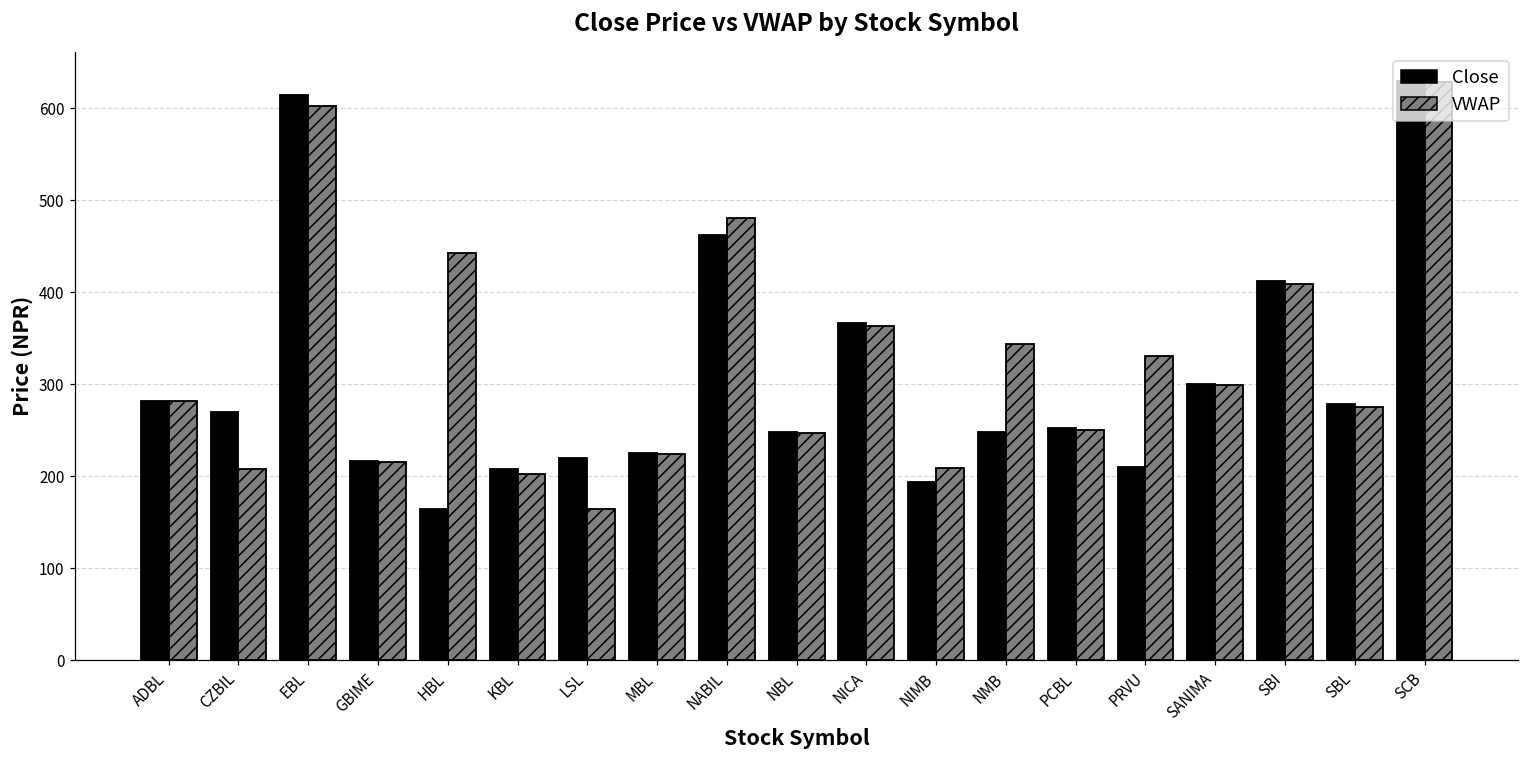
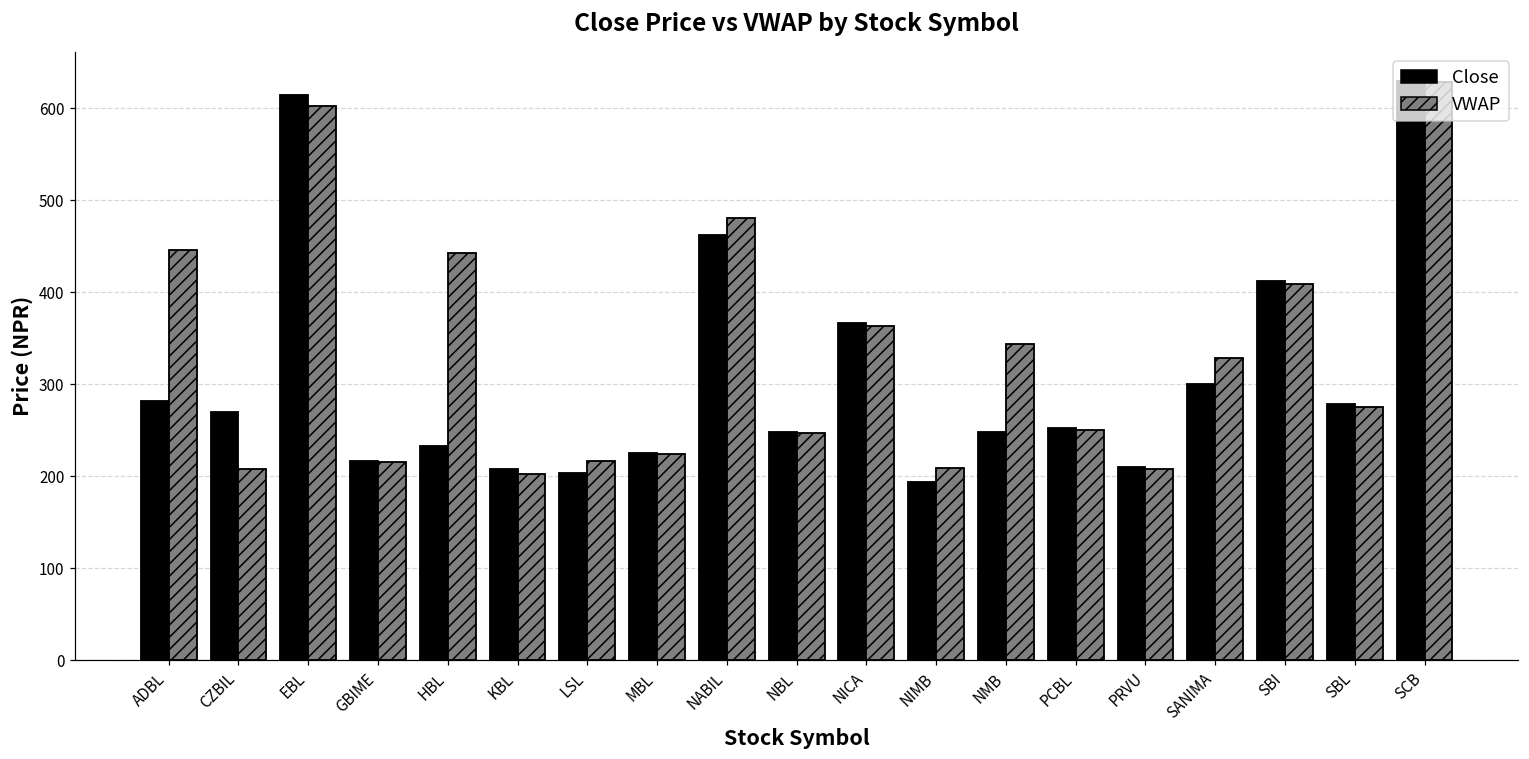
  {
    "Close": {
      "ADBL": 280,
      "CZBIL": 270,
      "EBL": 610,
      "GBIME": 220,
-     "HBL": 160,
+     "HBL": 230,
      "KBL": 210,
-     "LSL": 220,
+     "LSL": 200,
      "MBL": 220,
      "NABIL": 460,
      "NBL": 250,
      "NICA": 370,
      "NIMB": 190,
      "NMB": 250,
      "PCBL": 250,
      "PRVU": 210,
      "SANIMA": 300,
      "SBI": 410,
      "SBL": 280
    },
    "VWAP": {
-     "ADBL": 280,
+     "ADBL": 450,
      "CZBIL": 210,
      "EBL": 600,
      "GBIME": 220,
      "HBL": 440,
      "KBL": 200,
-     "LSL": 160,
+     "LSL": 220,
      "MBL": 220,
      "NABIL": 480,
      "NBL": 250,
      "NICA": 360,
      "NIMB": 210,
      "NMB": 340,
      "PCBL": 250,
-     "PRVU": 330,
-     "SANIMA": 300,
+     "PRVU": 210,
+     "SANIMA": 330,
      "SBI": 410,
      "SBL": 270
    }
  }
